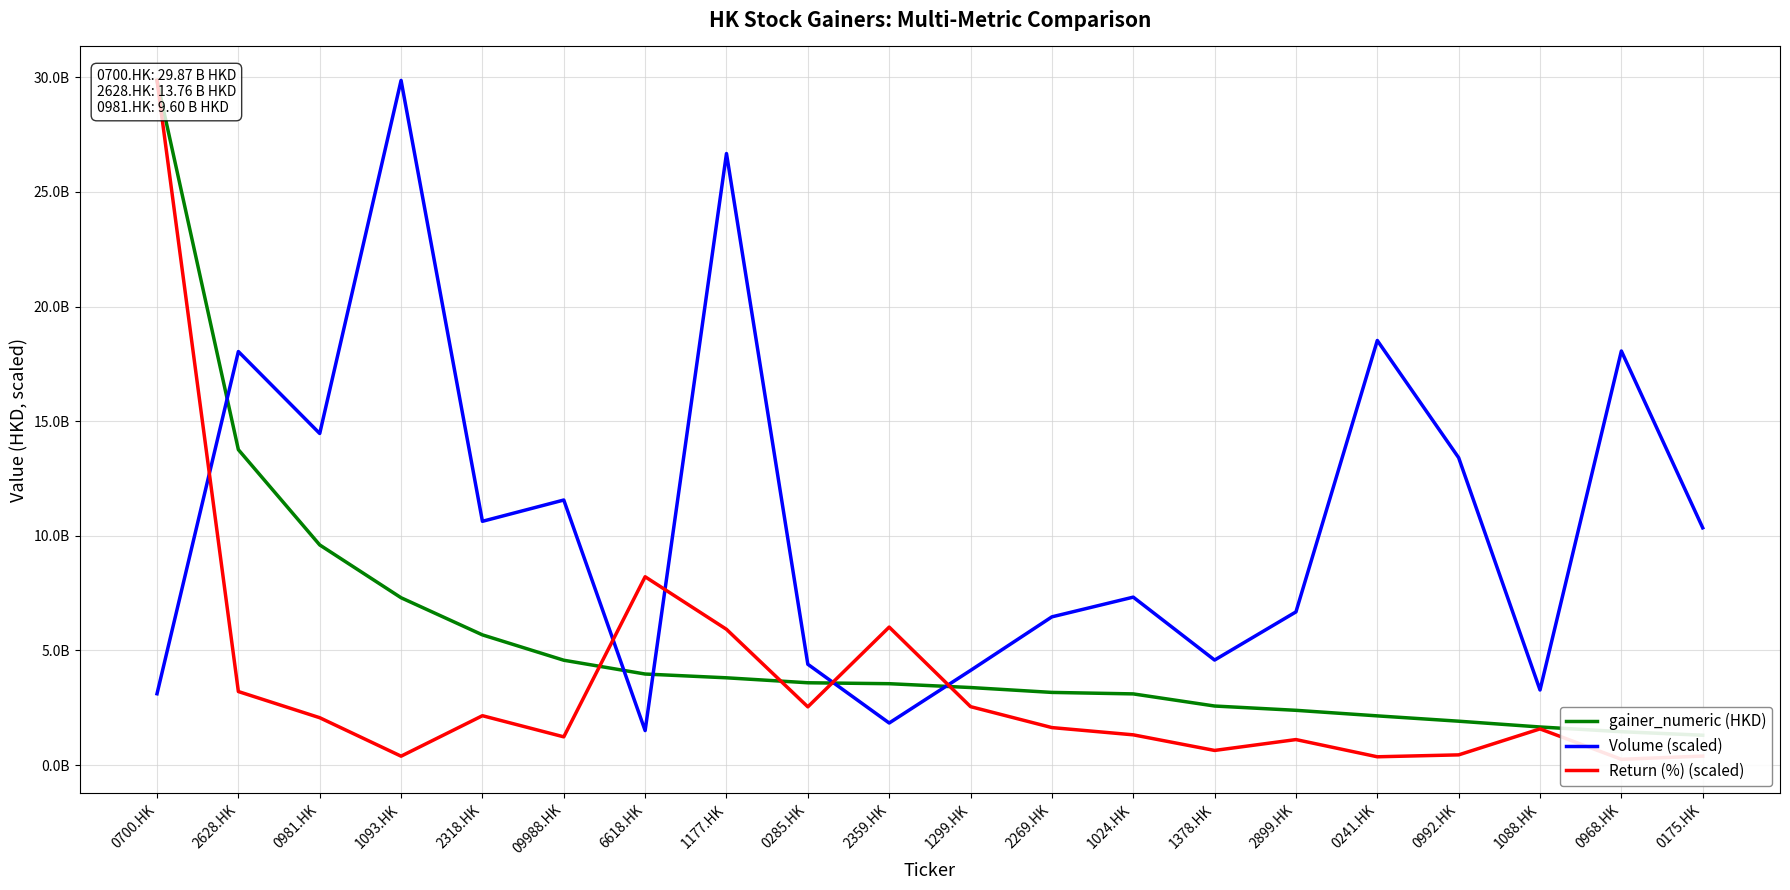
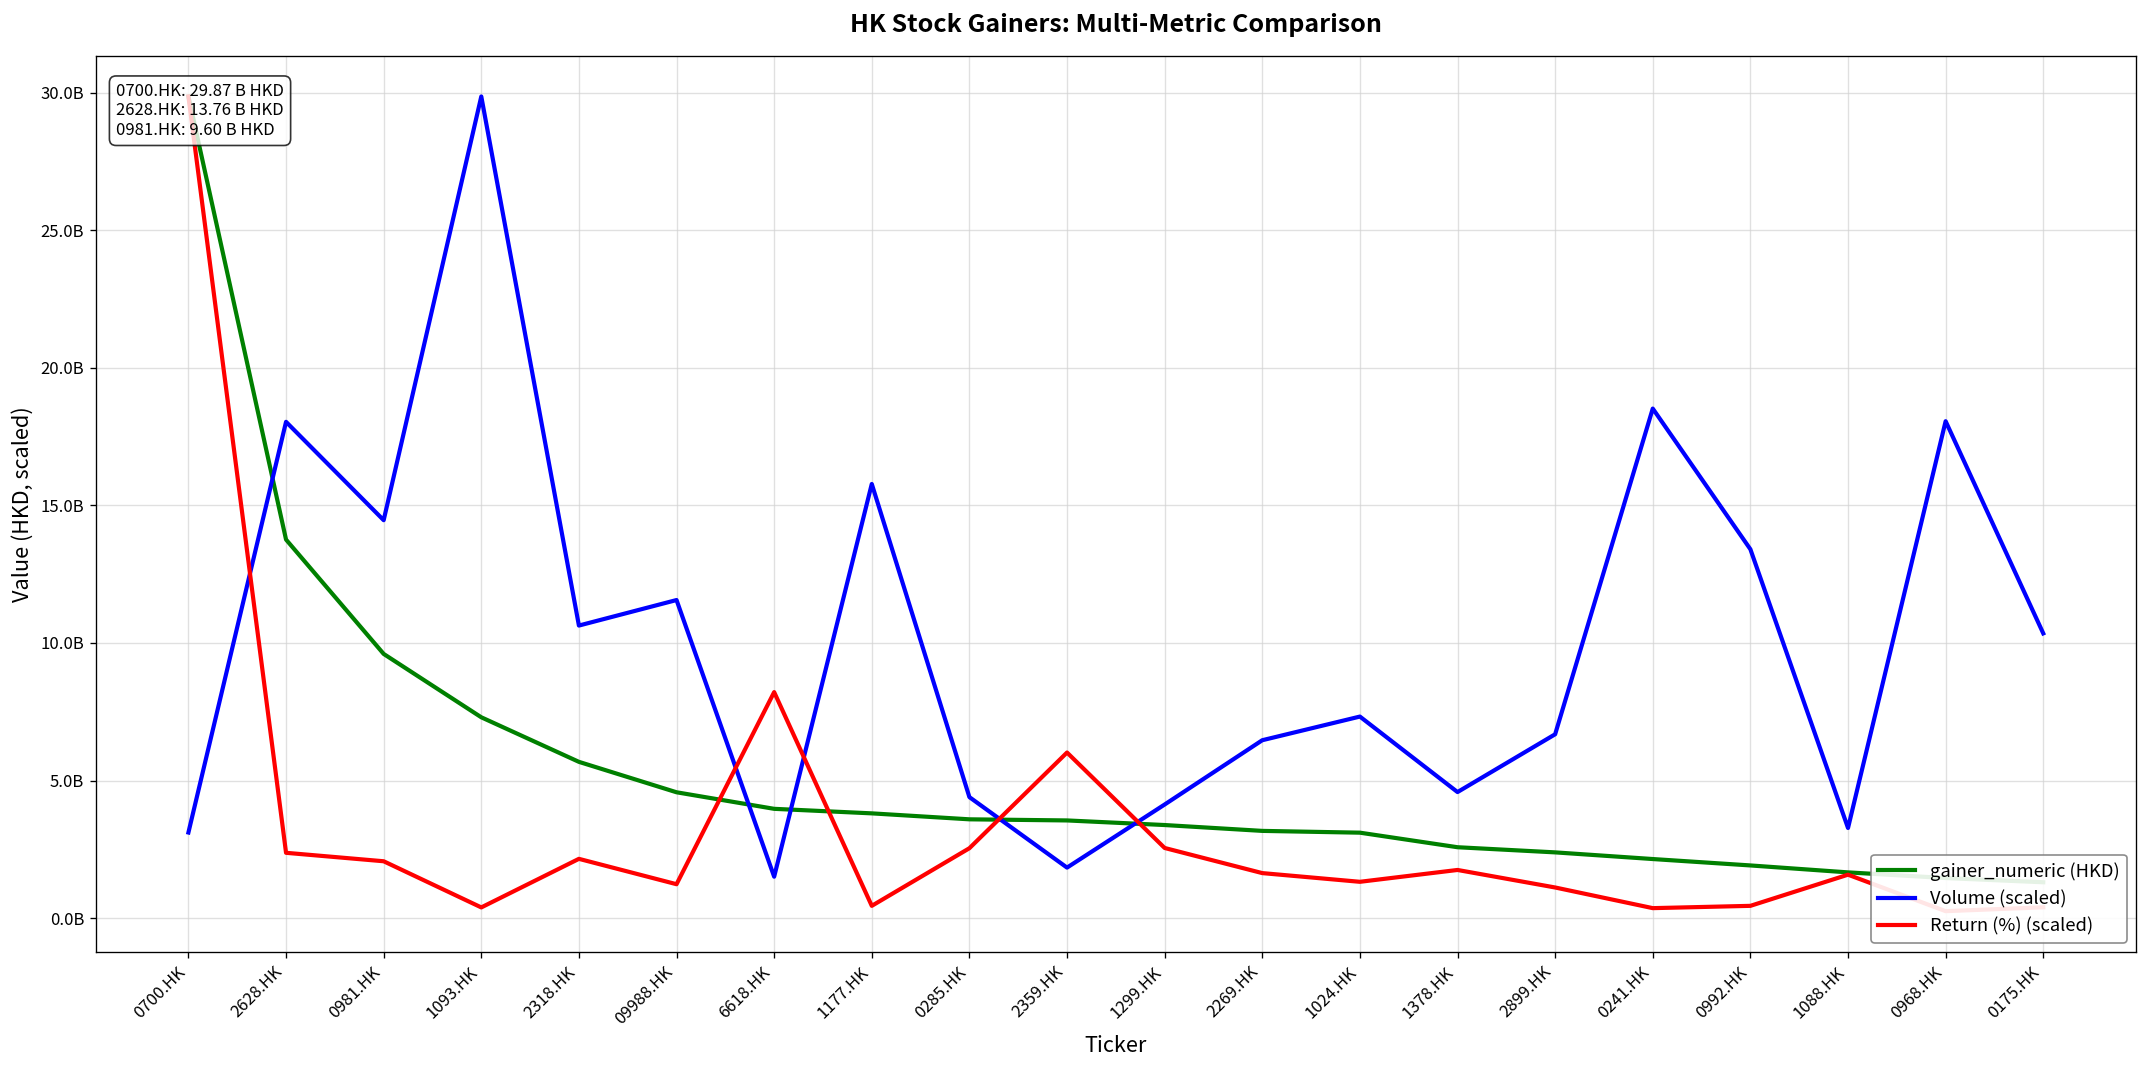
  {
    "gainer_numeric (HKD)": {
      "2628.HK": 13800000000,
      "0981.HK": 9600000000,
      "1093.HK": 7300000000,
      "2318.HK": 5700000000,
      "09988.HK": 4600000000,
      "6618.HK": 4000000000,
      "1177.HK": 3800000000,
      "0285.HK": 3600000000,
      "2359.HK": 3500000000,
      "1299.HK": 3400000000,
      "2269.HK": 3200000000,
      "1024.HK": 3100000000,
      "1378.HK": 2600000000,
      "2899.HK": 2400000000,
      "0241.HK": 2100000000,
      "0992.HK": 1900000000
    },
    "Volume (scaled)": {
      "0700.HK": 3100000000,
      "2628.HK": 18000000000,
      "0981.HK": 14500000000,
      "1093.HK": 29900000000,
      "2318.HK": 10600000000,
      "09988.HK": 11600000000,
      "6618.HK": 1500000000,
-     "1177.HK": 26700000000,
+     "1177.HK": 15800000000,
      "0285.HK": 4400000000,
      "2359.HK": 1800000000,
      "1299.HK": 4100000000,
      "2269.HK": 6500000000,
      "1024.HK": 7300000000,
      "1378.HK": 4600000000,
      "2899.HK": 6700000000,
      "0241.HK": 18500000000,
      "0992.HK": 13400000000,
      "1088.HK": 3300000000,
      "0968.HK": 18100000000,
      "0175.HK": 10300000000
    },
    "Return (%) (scaled)": {
-     "2628.HK": 3200000000,
+     "2628.HK": 2400000000,
      "0981.HK": 2100000000,
      "1093.HK": 400000000,
      "2318.HK": 2200000000,
      "09988.HK": 1200000000,
      "6618.HK": 8200000000,
-     "1177.HK": 5900000000,
+     "1177.HK": 400000000,
      "0285.HK": 2500000000,
      "2359.HK": 6000000000,
      "1299.HK": 2500000000,
      "2269.HK": 1600000000,
      "1024.HK": 1300000000,
-     "1378.HK": 600000000,
+     "1378.HK": 1700000000,
      "2899.HK": 1100000000,
      "0241.HK": 400000000,
      "0992.HK": 400000000
    }
  }
